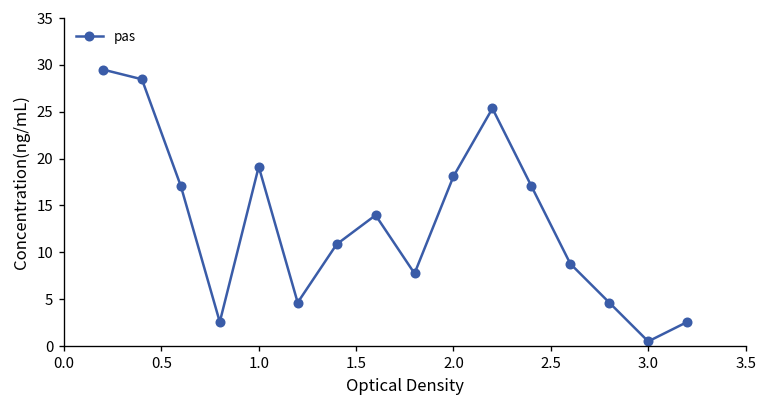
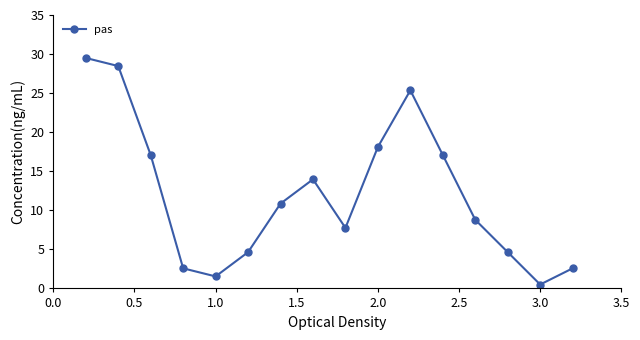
  {
-   "1.0": 19,
+   "1.0": 2,
    "2.0": 18,
    "3.0": 1
  }
